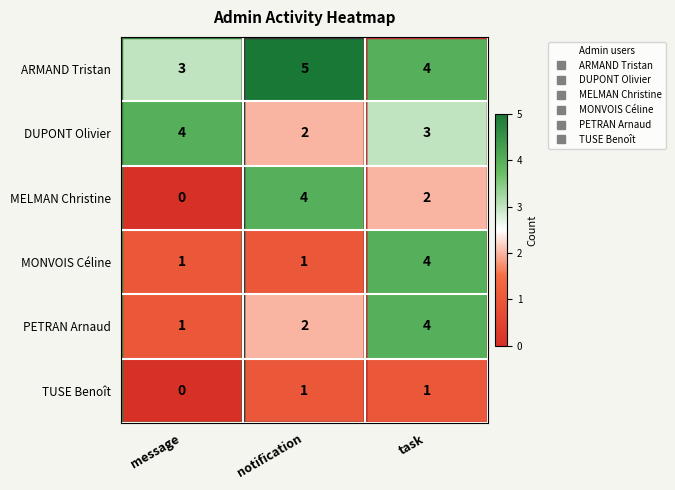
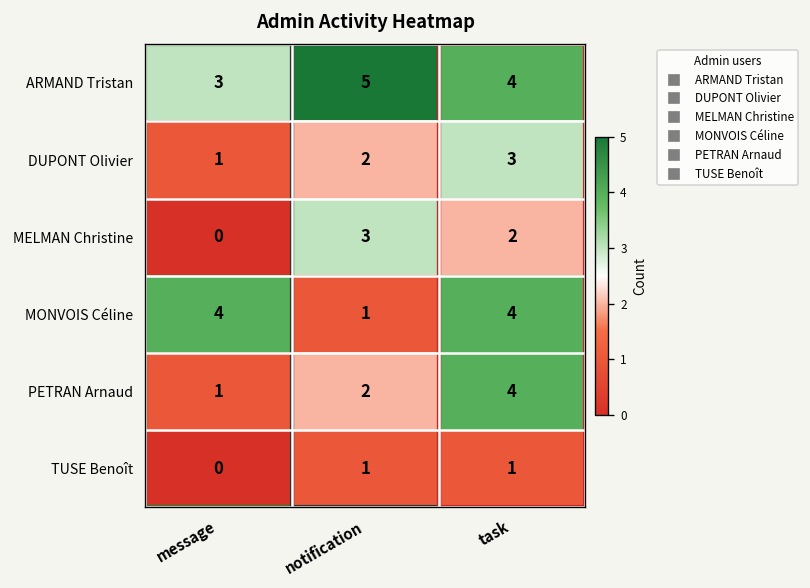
  {
    "ARMAND Tristan": {
      "message": 3,
      "notification": 5,
      "task": 4
    },
    "DUPONT Olivier": {
-     "message": 4,
+     "message": 1,
      "notification": 2,
      "task": 3
    },
    "MELMAN Christine": {
      "message": 0,
-     "notification": 4,
+     "notification": 3,
      "task": 2
    },
    "MONVOIS Céline": {
-     "message": 1,
+     "message": 4,
      "notification": 1,
      "task": 4
    },
    "PETRAN Arnaud": {
      "message": 1,
      "notification": 2,
      "task": 4
    },
    "TUSE Benoît": {
      "message": 0,
      "notification": 1,
      "task": 1
    }
  }
